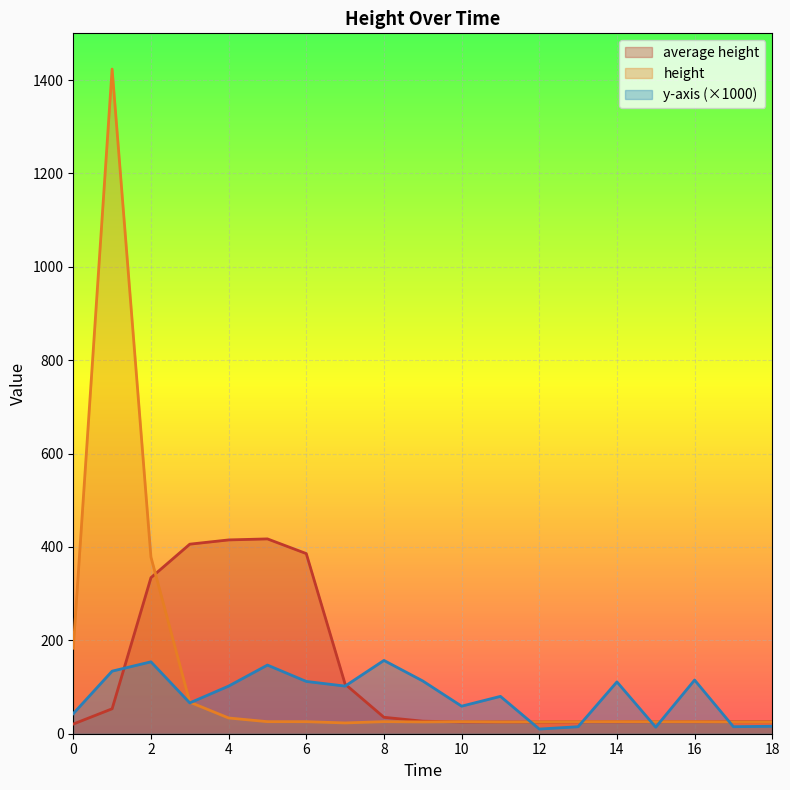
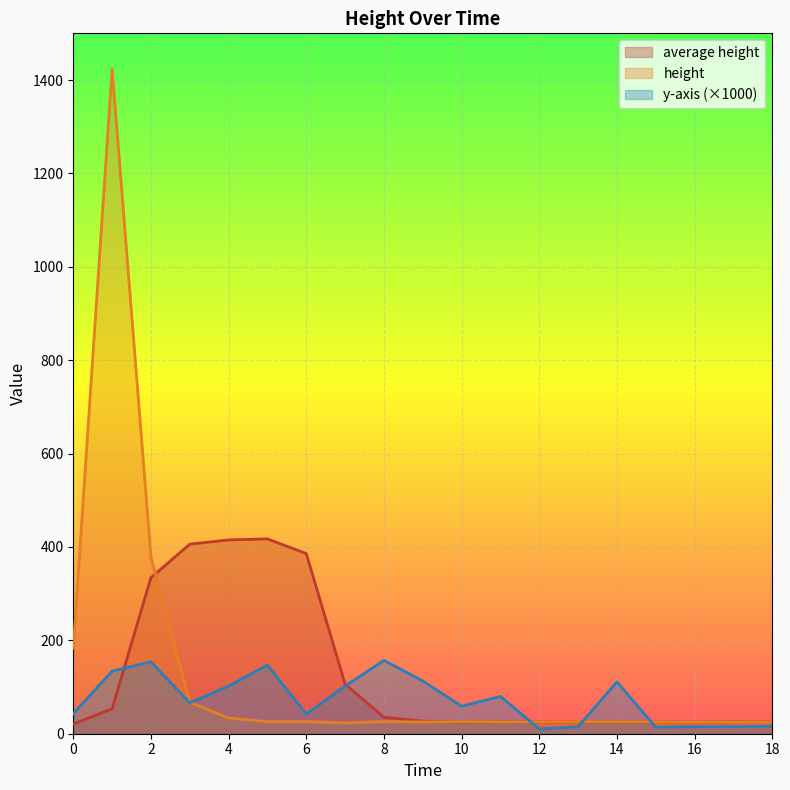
  {
    "y-axis (×1000)": {
      "0": 40,
      "2": 150,
      "4": 100,
-     "6": 110,
+     "6": 40,
      "8": 160,
      "10": 60,
      "12": 10,
      "14": 110,
-     "16": 120,
+     "16": 20,
      "18": 20
    }
  }
